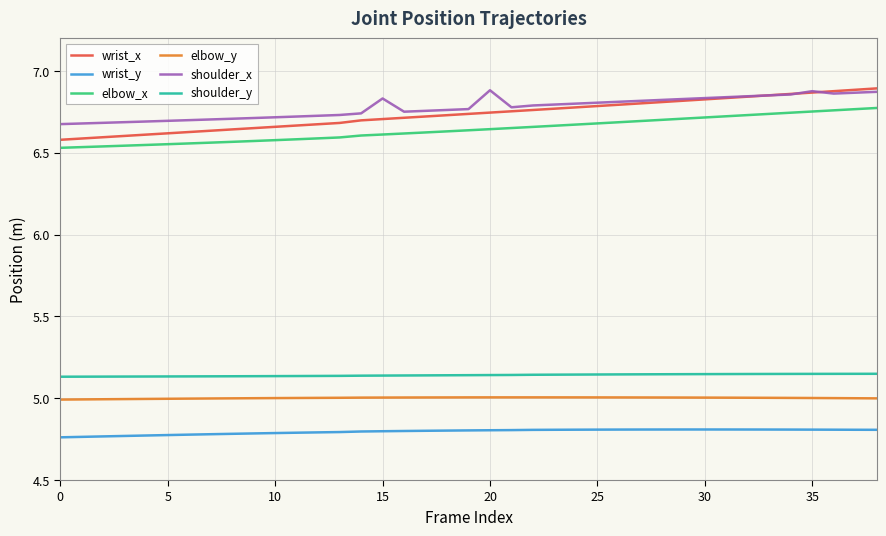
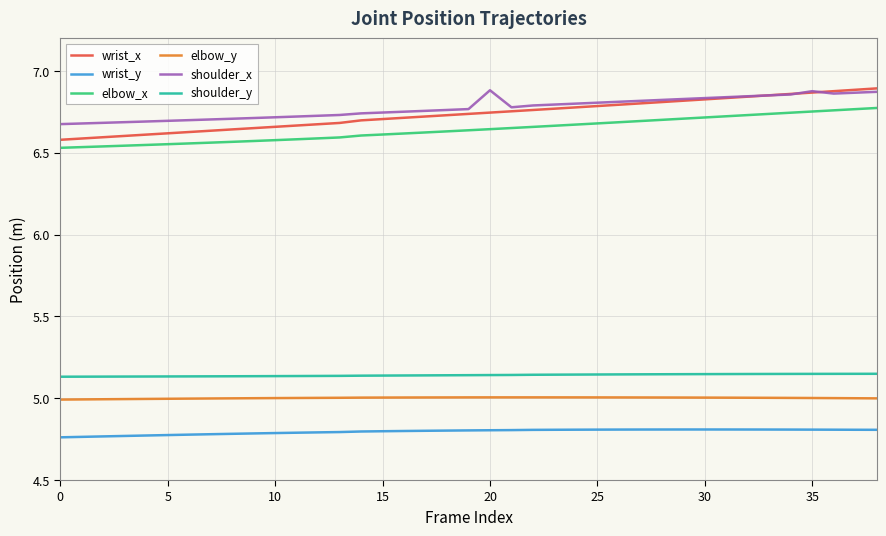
  {
    "wrist_y": {
      "0": 4.76,
      "5": 4.77,
      "10": 4.79,
      "15": 4.80,
      "20": 4.80,
      "25": 4.81,
      "30": 4.81,
      "35": 4.81
    },
    "shoulder_x": {
      "0": 6.68,
      "5": 6.70,
      "10": 6.72,
-     "15": 6.83,
+     "15": 6.75,
      "20": 6.88,
      "25": 6.81
    }
  }
